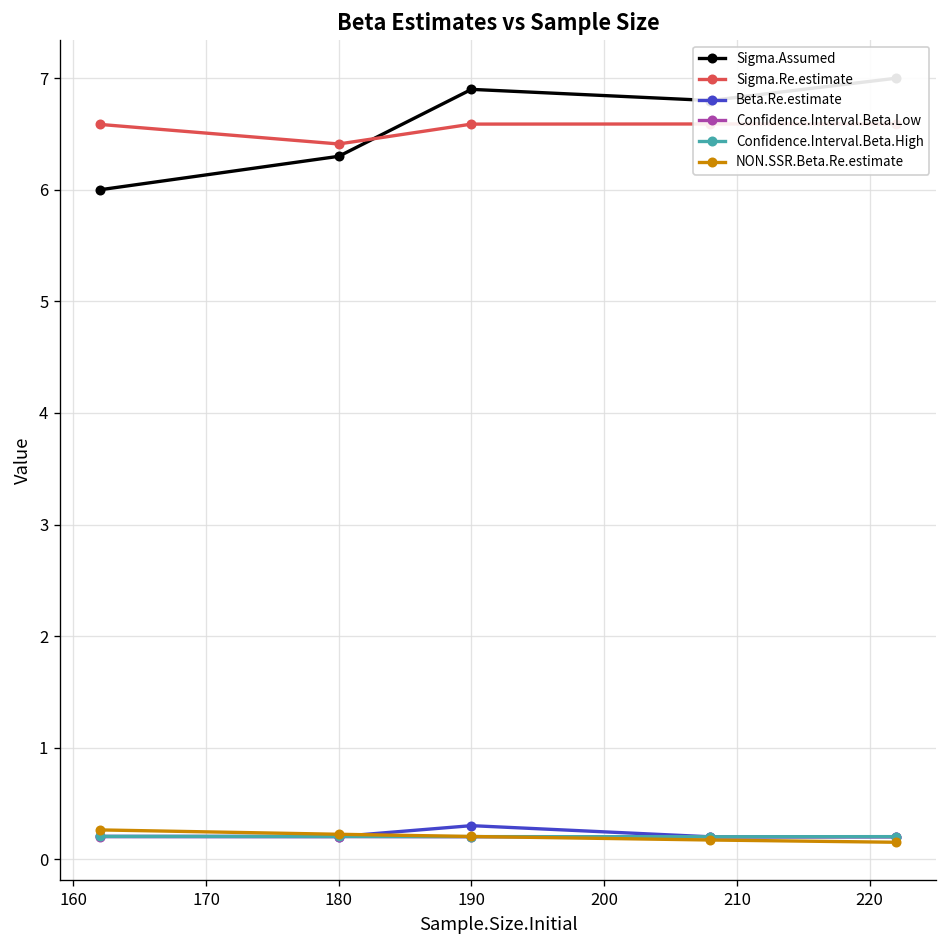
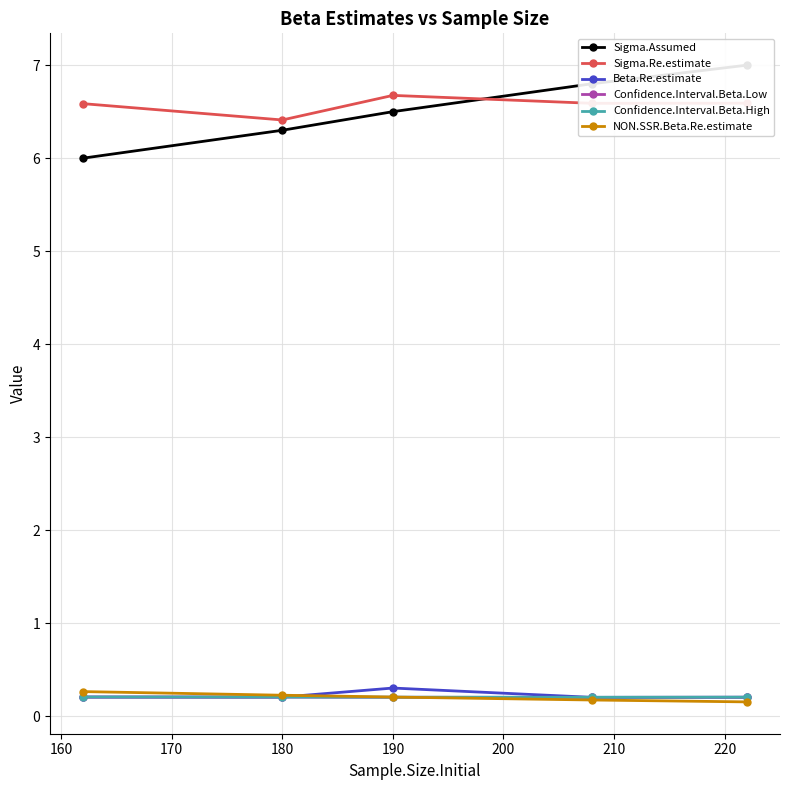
  {
    "Sigma.Assumed": {
      "180": 6.3,
-     "190": 6.9
+     "190": 6.5
    },
    "Sigma.Re.estimate": {
      "180": 6.4,
-     "190": 6.6
+     "190": 6.7
    },
    "Beta.Re.estimate": {
      "190": 0.3
    }
  }
